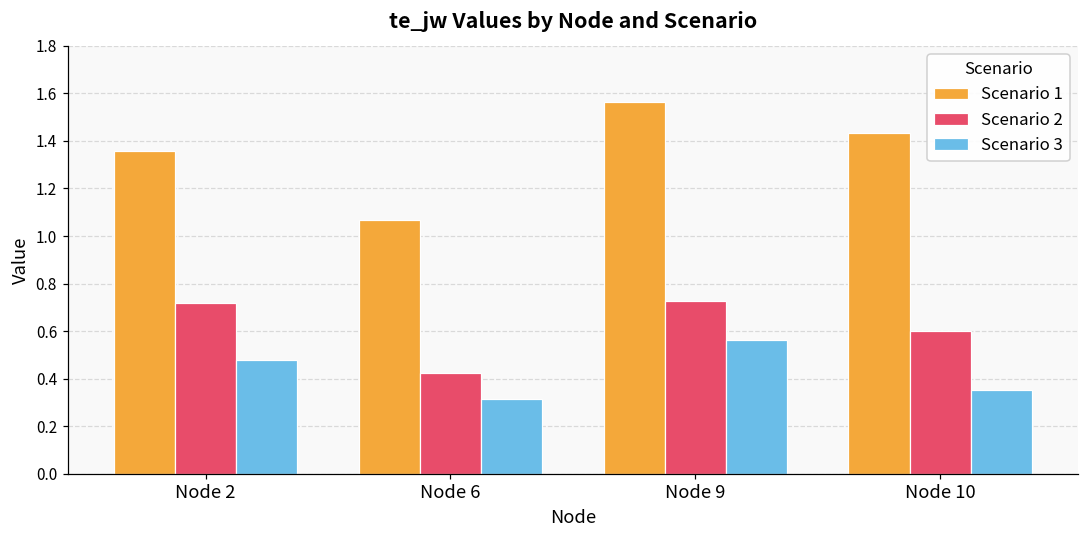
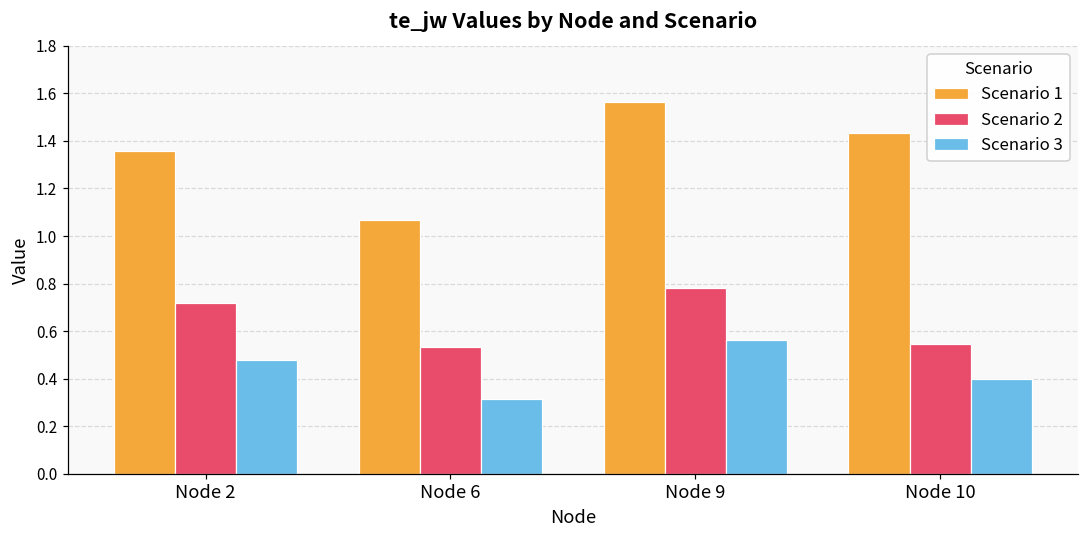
  {
    "Scenario 1": {
      "Node 2": 1.36,
      "Node 6": 1.07,
      "Node 9": 1.57,
      "Node 10": 1.43
    },
    "Scenario 2": {
      "Node 2": 0.72,
-     "Node 6": 0.42,
-     "Node 9": 0.73,
-     "Node 10": 0.60
+     "Node 6": 0.53,
+     "Node 9": 0.78,
+     "Node 10": 0.55
    },
    "Scenario 3": {
      "Node 2": 0.48,
      "Node 6": 0.32,
      "Node 9": 0.56,
-     "Node 10": 0.35
+     "Node 10": 0.40
    }
  }
